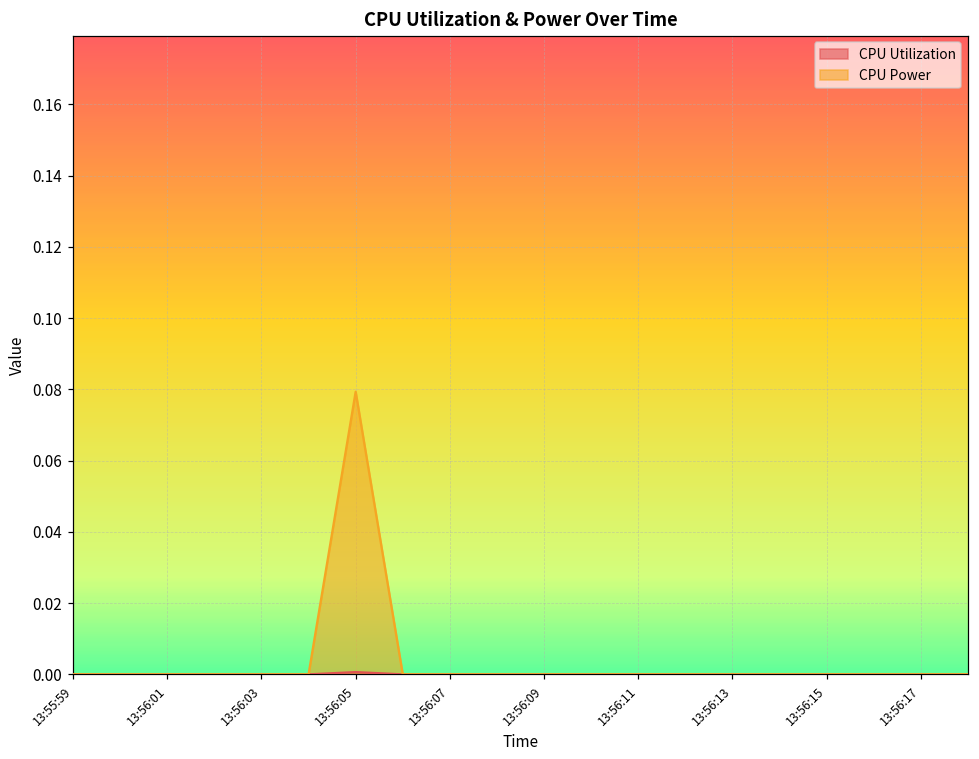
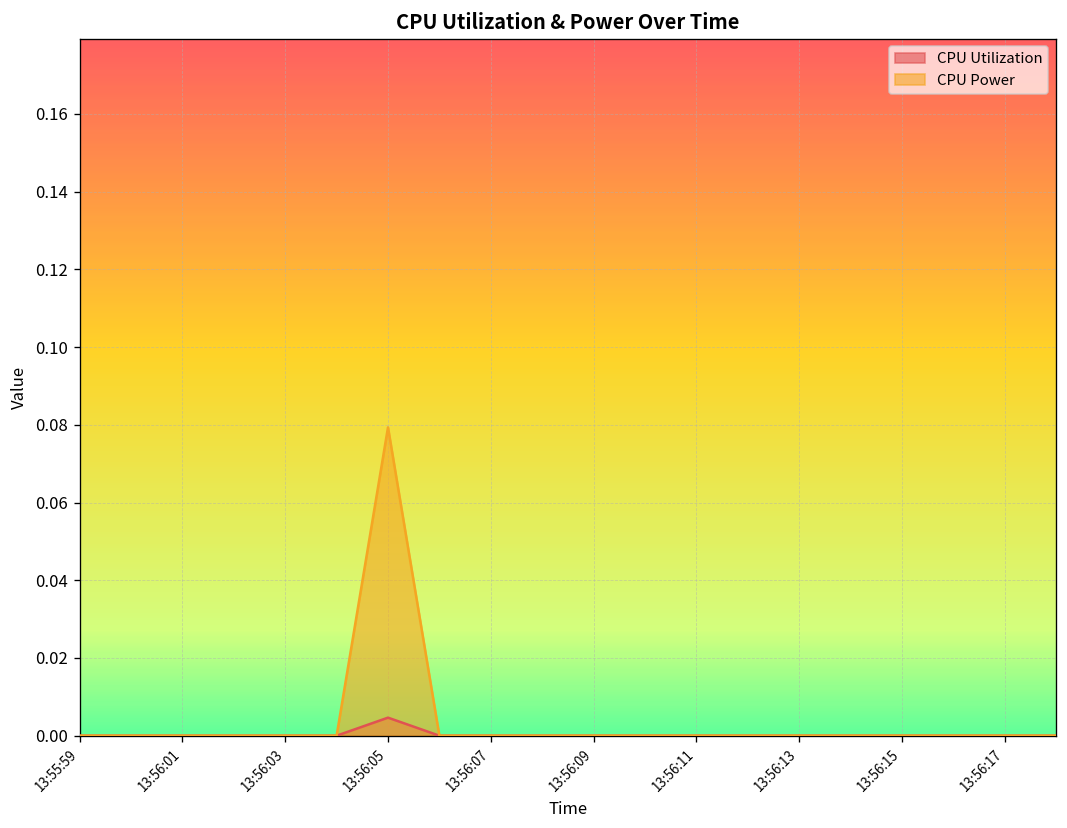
  {
    "CPU Utilization": {
-     "13:56:05": 0.001
+     "13:56:05": 0.005
    },
    "CPU Power": {
      "13:56:05": 0.079
    }
  }
